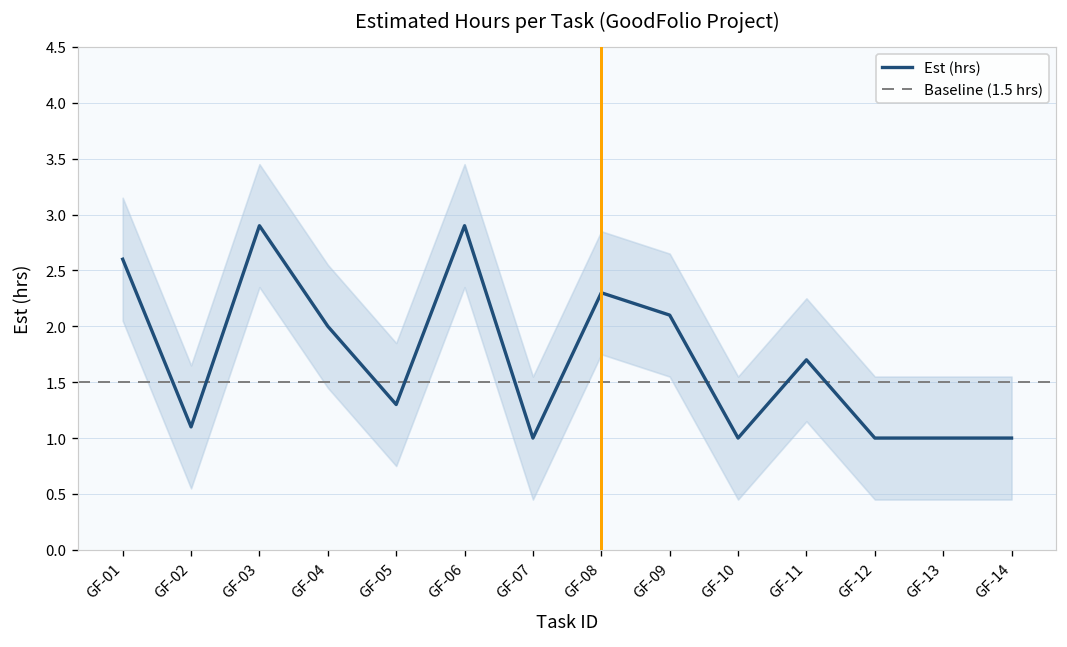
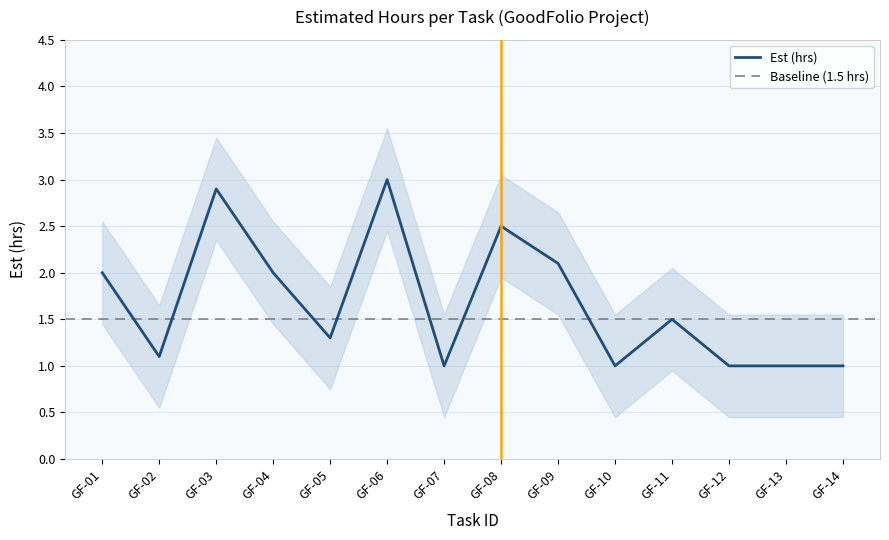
  {
    "Est (hrs)": {
-     "GF-01": 2.6,
+     "GF-01": 2.0,
      "GF-02": 1.1,
      "GF-03": 2.9,
      "GF-04": 2.0,
      "GF-05": 1.3,
-     "GF-06": 2.9,
+     "GF-06": 3.0,
      "GF-07": 1.0,
-     "GF-08": 2.3,
+     "GF-08": 2.5,
      "GF-09": 2.1,
      "GF-10": 1.0,
-     "GF-11": 1.7,
+     "GF-11": 1.5,
      "GF-12": 1.0,
      "GF-13": 1.0,
      "GF-14": 1.0
    }
  }
